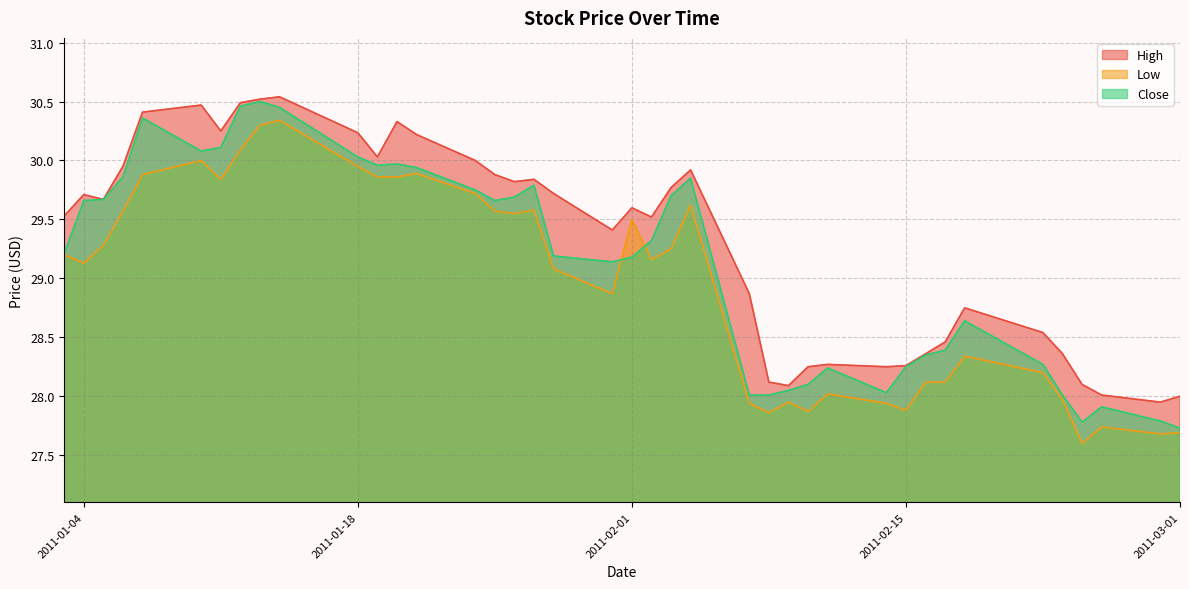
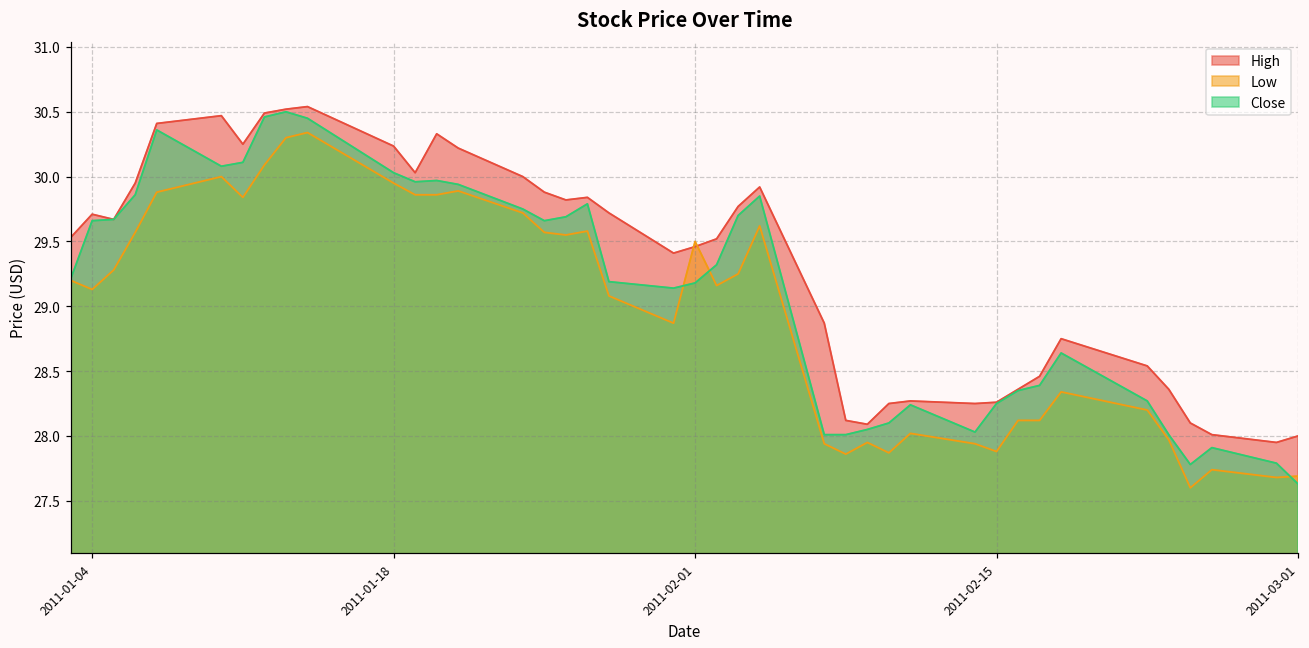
  {
    "High": {
      "2011-01-04": 29.71,
      "2011-01-18": 30.24,
-     "2011-02-01": 29.60,
+     "2011-02-01": 29.46,
      "2011-03-01": 28.00
    },
    "Low": {
      "2011-01-04": 29.13,
      "2011-01-18": 29.95,
      "2011-02-01": 29.50,
      "2011-02-15": 27.88,
      "2011-03-01": 27.69
    },
    "Close": {
      "2011-01-04": 29.66,
      "2011-01-18": 30.03,
      "2011-02-01": 29.18,
-     "2011-03-01": 27.73
+     "2011-03-01": 27.63
    }
  }
